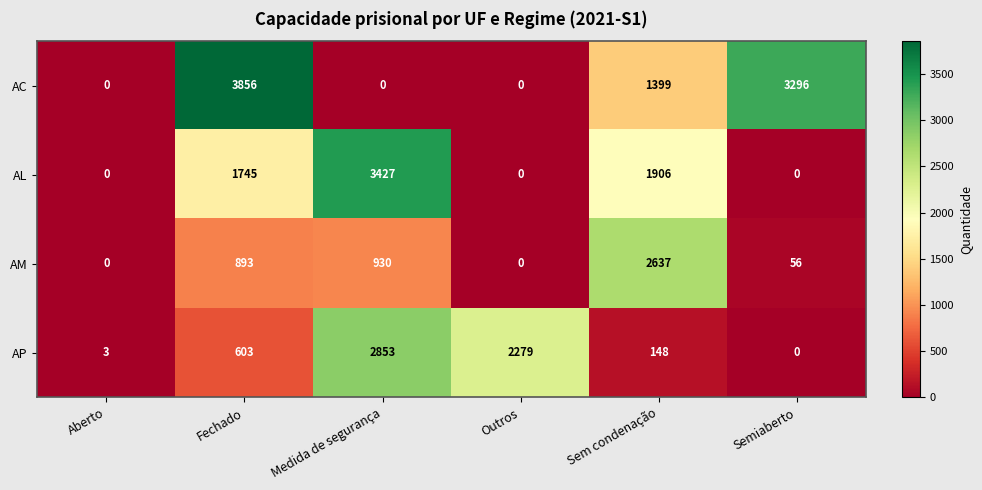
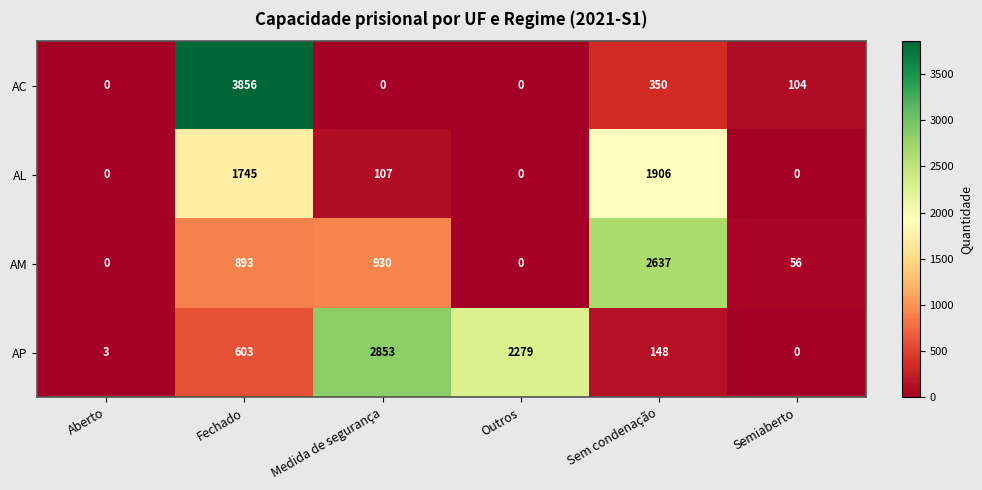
  {
    "AC": {
      "Aberto": 0,
      "Fechado": 3856,
      "Medida de segurança": 0,
      "Outros": 0,
-     "Sem condenação": 1399,
-     "Semiaberto": 3296
+     "Sem condenação": 350,
+     "Semiaberto": 104
    },
    "AL": {
      "Aberto": 0,
      "Fechado": 1745,
-     "Medida de segurança": 3427,
+     "Medida de segurança": 107,
      "Outros": 0,
      "Sem condenação": 1906,
      "Semiaberto": 0
    },
    "AM": {
      "Aberto": 0,
      "Fechado": 893,
      "Medida de segurança": 930,
      "Outros": 0,
      "Sem condenação": 2637,
      "Semiaberto": 56
    },
    "AP": {
      "Aberto": 3,
      "Fechado": 603,
      "Medida de segurança": 2853,
      "Outros": 2279,
      "Sem condenação": 148,
      "Semiaberto": 0
    }
  }
